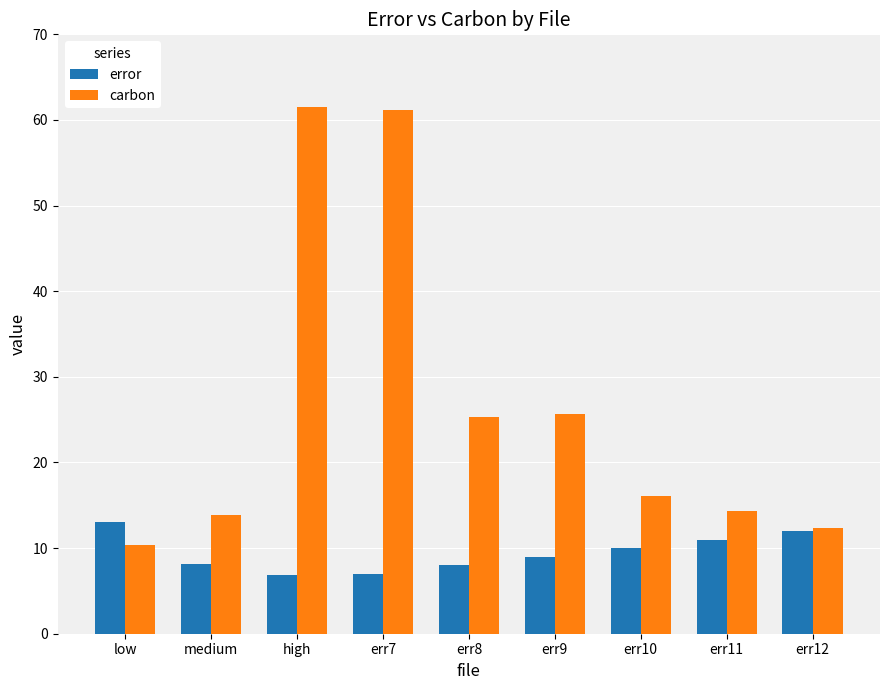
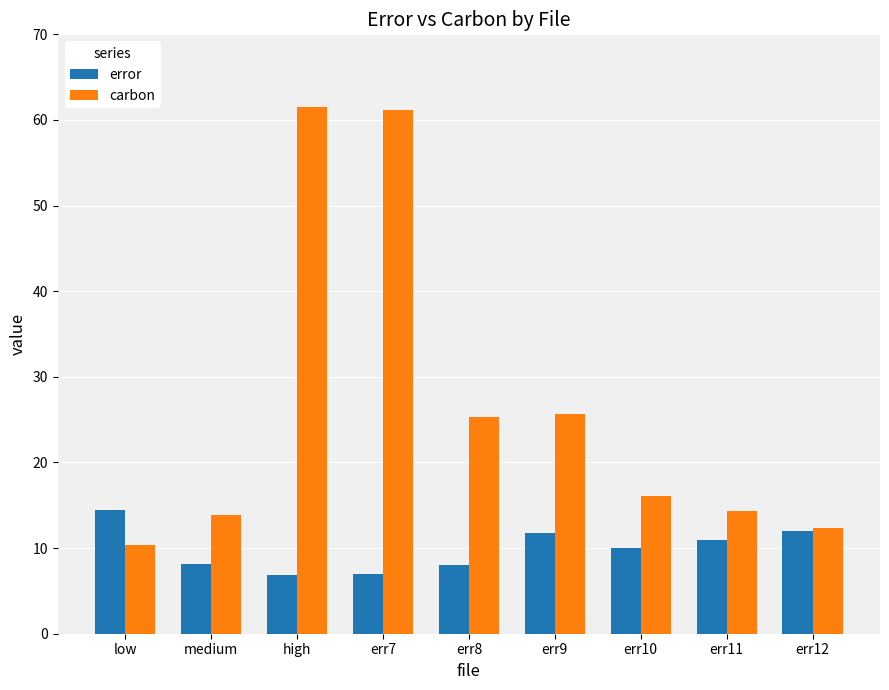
  {
    "error": {
-     "low": 13,
+     "low": 15,
      "medium": 8,
      "high": 7,
      "err7": 7,
      "err8": 8,
-     "err9": 9,
+     "err9": 12,
      "err10": 10,
      "err11": 11,
      "err12": 12
    },
    "carbon": {
      "low": 10,
      "medium": 14,
      "high": 62,
      "err7": 61,
      "err8": 25,
      "err9": 26,
      "err10": 16,
      "err11": 14,
      "err12": 12
    }
  }
